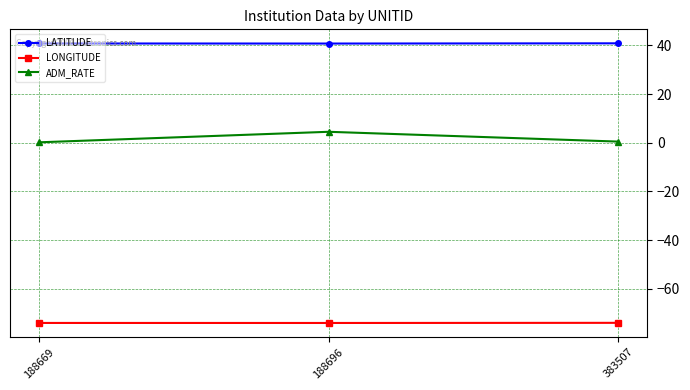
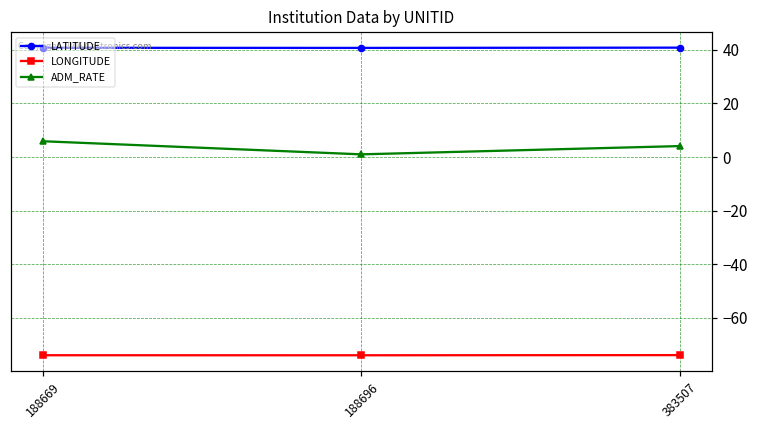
  {
    "LATITUDE": {
      "188696": 41,
      "383507": 41
    },
    "LONGITUDE": {
      "188669": -74,
      "188696": -74,
      "383507": -74
    },
    "ADM_RATE": {
-     "188669": 0,
-     "188696": 5,
-     "383507": 0
+     "188669": 6,
+     "188696": 1,
+     "383507": 4
    }
  }
